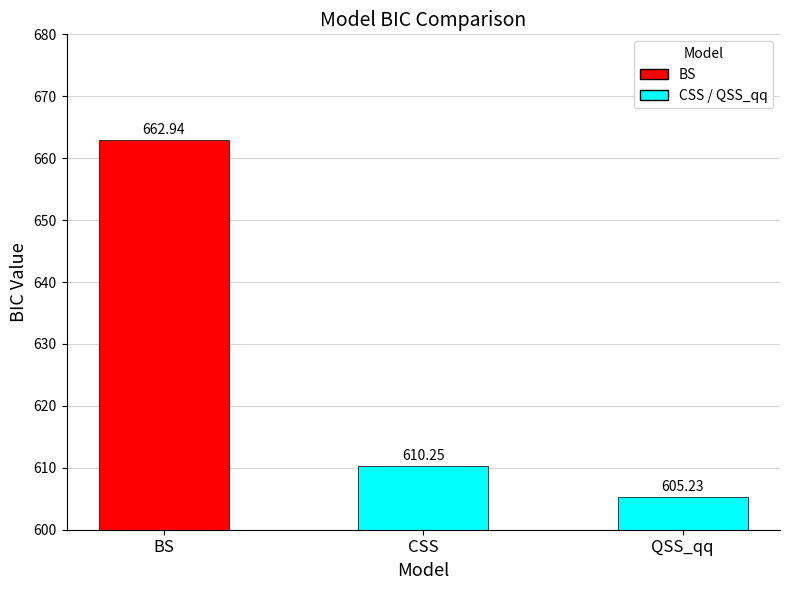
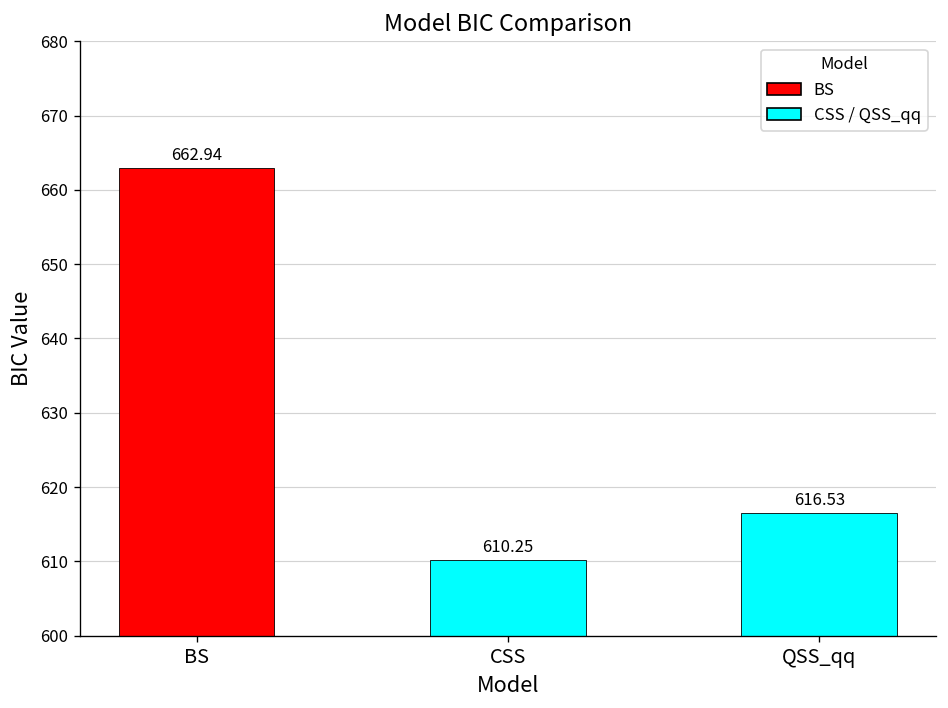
  {
    "BS": 662.94,
    "CSS": 610.25,
-   "QSS_qq": 605.23
+   "QSS_qq": 616.53
  }
